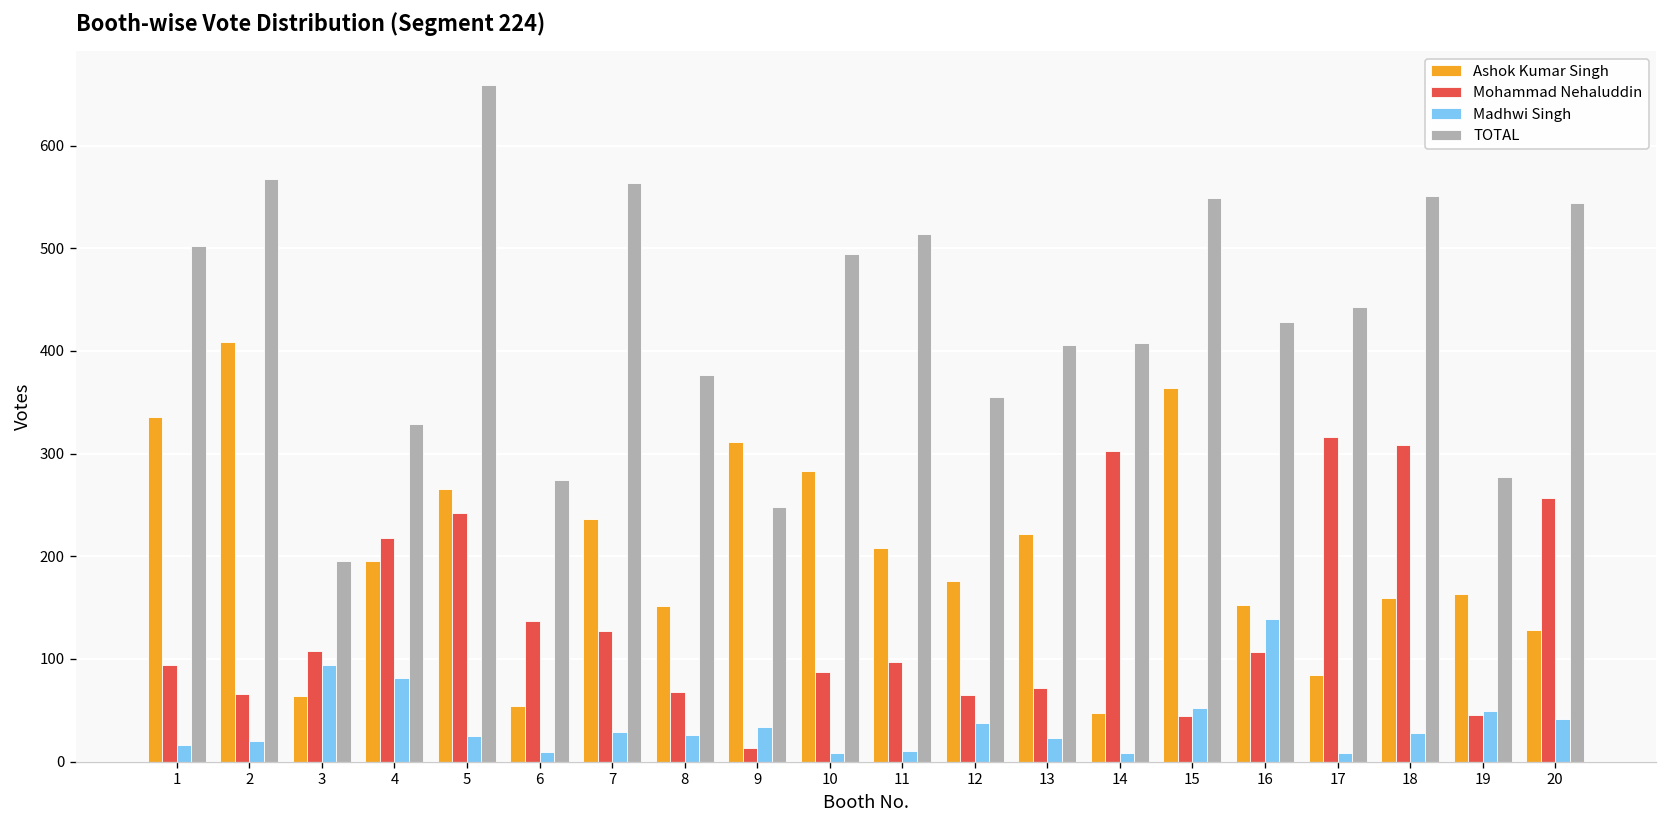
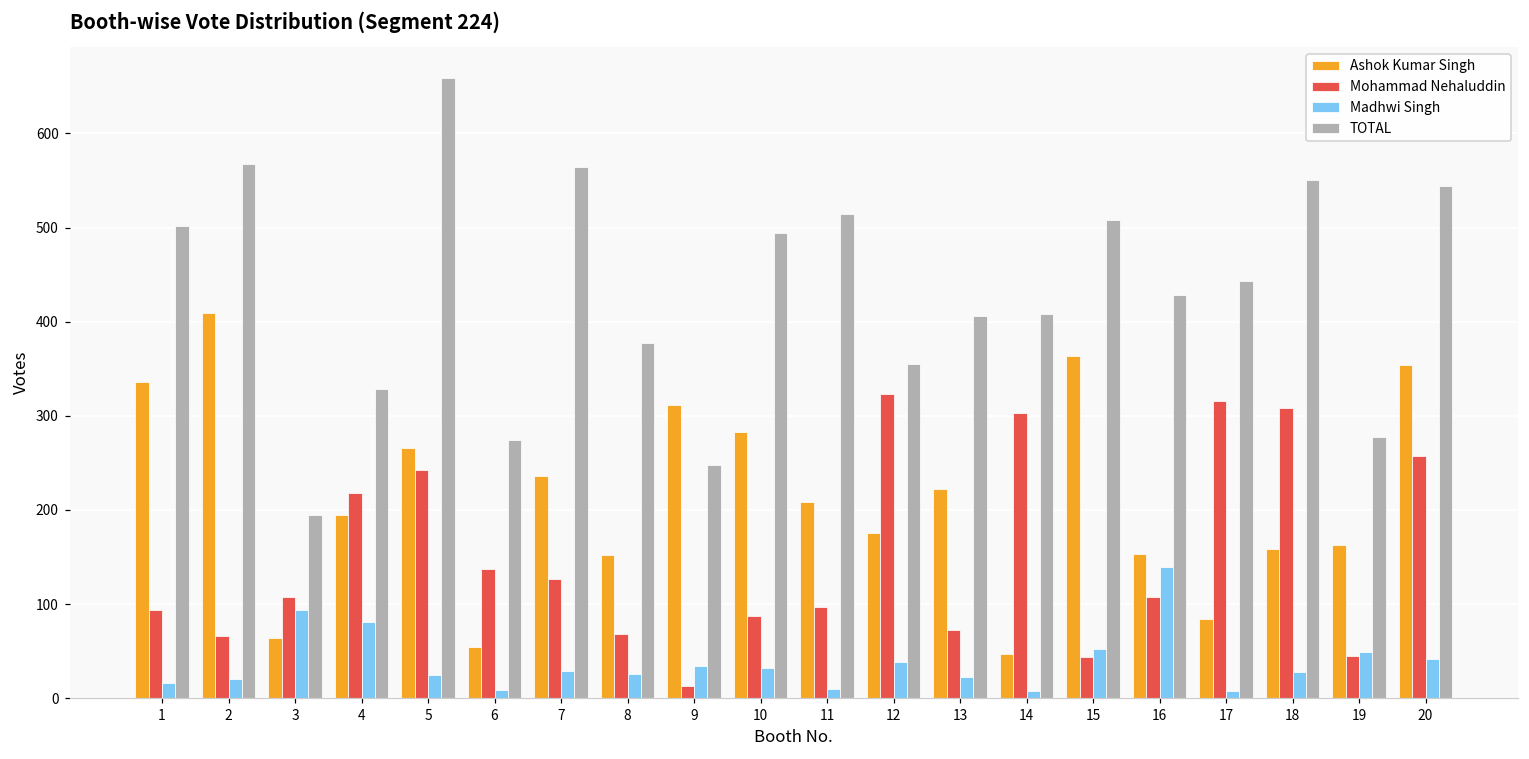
  {
    "Ashok Kumar Singh": {
      "1": 340,
      "2": 410,
      "3": 60,
      "4": 200,
      "5": 270,
      "6": 50,
      "7": 240,
      "8": 150,
      "9": 310,
      "10": 280,
      "11": 210,
      "12": 180,
      "13": 220,
      "14": 50,
      "15": 360,
      "16": 150,
      "17": 80,
      "18": 160,
      "19": 160,
-     "20": 130
+     "20": 350
    },
    "Mohammad Nehaluddin": {
      "1": 90,
      "2": 70,
      "3": 110,
      "4": 220,
      "5": 240,
      "6": 140,
      "7": 130,
      "8": 70,
      "9": 10,
      "10": 90,
      "11": 100,
-     "12": 70,
+     "12": 320,
      "13": 70,
      "14": 300,
      "15": 40,
      "16": 110,
      "17": 320,
      "18": 310,
      "19": 50,
      "20": 260
    },
    "Madhwi Singh": {
      "1": 20,
      "2": 20,
      "3": 90,
      "4": 80,
      "5": 30,
      "6": 10,
      "7": 30,
      "8": 30,
      "9": 30,
-     "10": 10,
+     "10": 30,
      "11": 10,
      "12": 40,
      "13": 20,
      "14": 10,
      "15": 50,
      "16": 140,
      "17": 10,
      "18": 30,
      "19": 50,
      "20": 40
    },
    "TOTAL": {
      "1": 500,
      "2": 570,
      "3": 200,
      "4": 330,
      "5": 660,
      "6": 270,
      "7": 560,
      "8": 380,
      "9": 250,
      "10": 490,
      "11": 510,
      "12": 360,
      "13": 410,
      "14": 410,
-     "15": 550,
+     "15": 510,
      "16": 430,
      "17": 440,
      "18": 550,
      "19": 280,
      "20": 540
    }
  }
